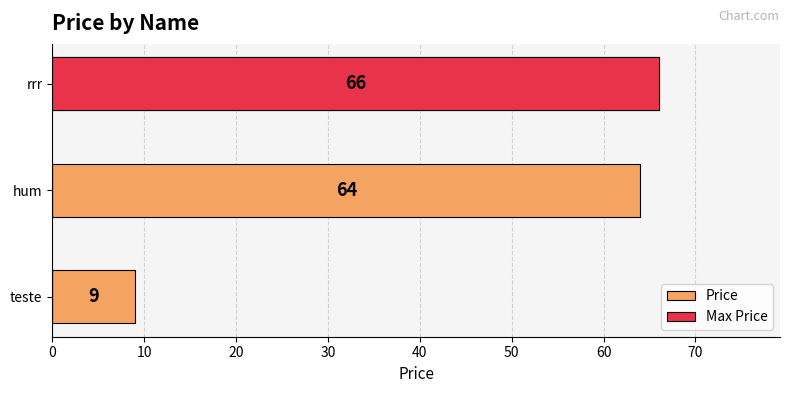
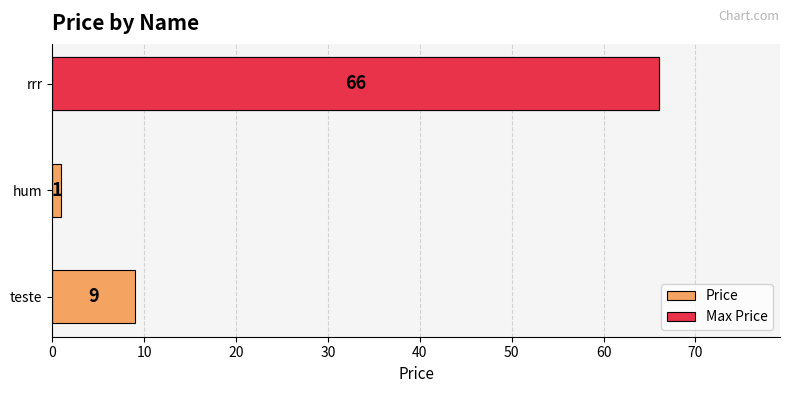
  {
    "Price": {
      "rrr": 66,
-     "hum": 64,
+     "hum": 1,
      "teste": 9
    },
    "Max Price": {
      "rrr": 66
    }
  }
